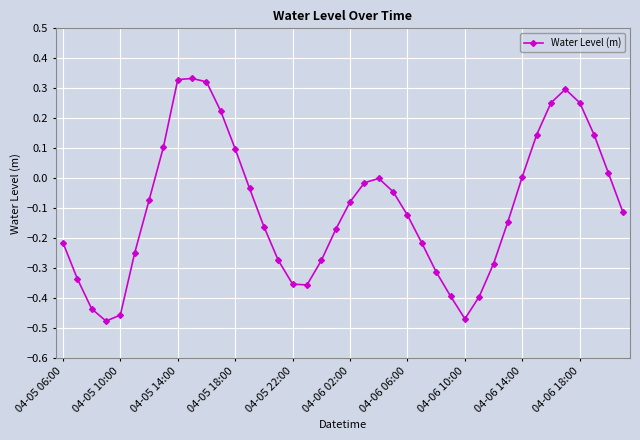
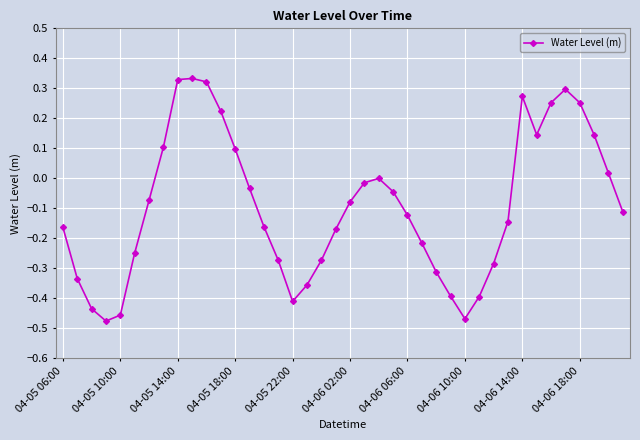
  {
-   "04-05 06:00": -0.21,
+   "04-05 06:00": -0.16,
    "04-05 10:00": -0.46,
    "04-05 14:00": 0.33,
    "04-05 18:00": 0.10,
-   "04-05 22:00": -0.35,
+   "04-05 22:00": -0.41,
    "04-06 02:00": -0.08,
    "04-06 06:00": -0.12,
    "04-06 10:00": -0.47,
-   "04-06 14:00": 0.01,
+   "04-06 14:00": 0.27,
    "04-06 18:00": 0.25
  }
